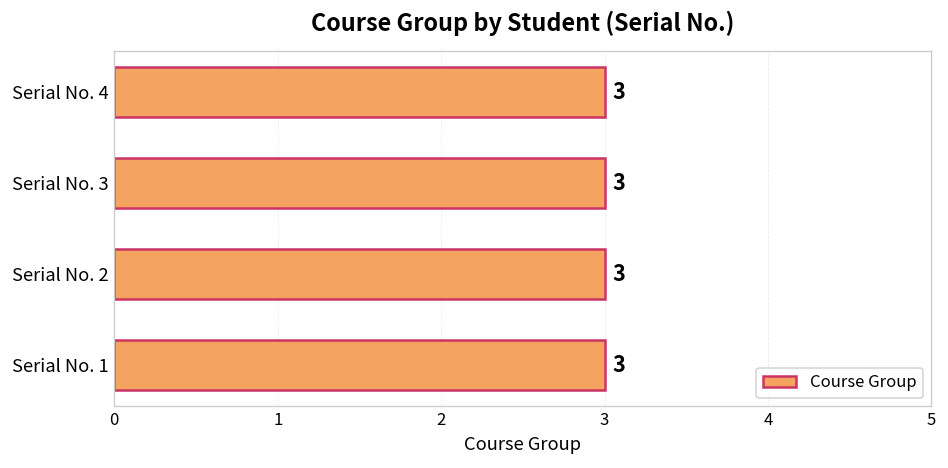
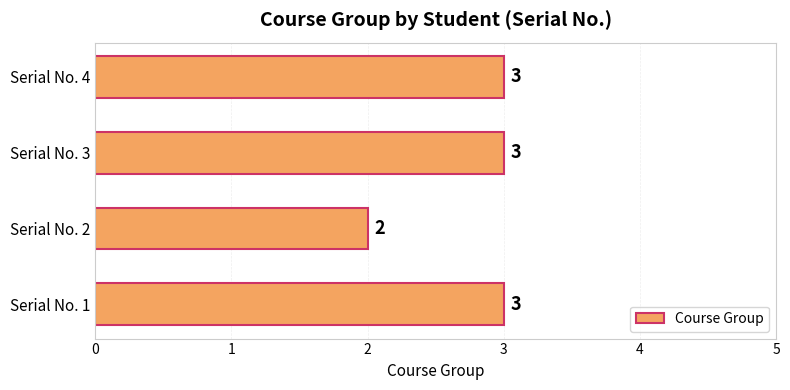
  {
    "Serial No. 4": 3,
    "Serial No. 3": 3,
-   "Serial No. 2": 3,
+   "Serial No. 2": 2,
    "Serial No. 1": 3
  }
